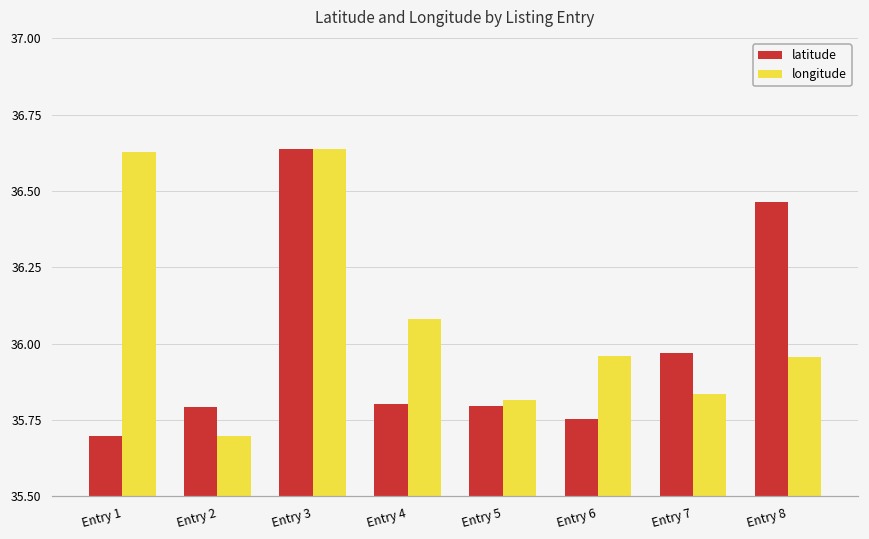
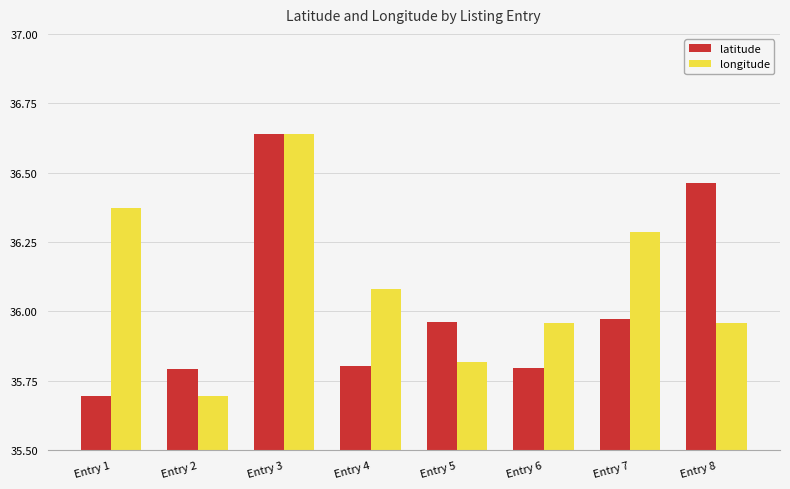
  {
    "latitude": {
      "Entry 1": 35.70,
      "Entry 2": 35.79,
      "Entry 3": 36.64,
      "Entry 4": 35.80,
-     "Entry 5": 35.79,
-     "Entry 6": 35.75,
+     "Entry 5": 35.96,
+     "Entry 6": 35.80,
      "Entry 7": 35.97,
      "Entry 8": 36.46
    },
    "longitude": {
-     "Entry 1": 36.63,
+     "Entry 1": 36.37,
      "Entry 2": 35.70,
      "Entry 3": 36.64,
      "Entry 4": 36.08,
      "Entry 5": 35.82,
      "Entry 6": 35.96,
-     "Entry 7": 35.84,
+     "Entry 7": 36.28,
      "Entry 8": 35.96
    }
  }
